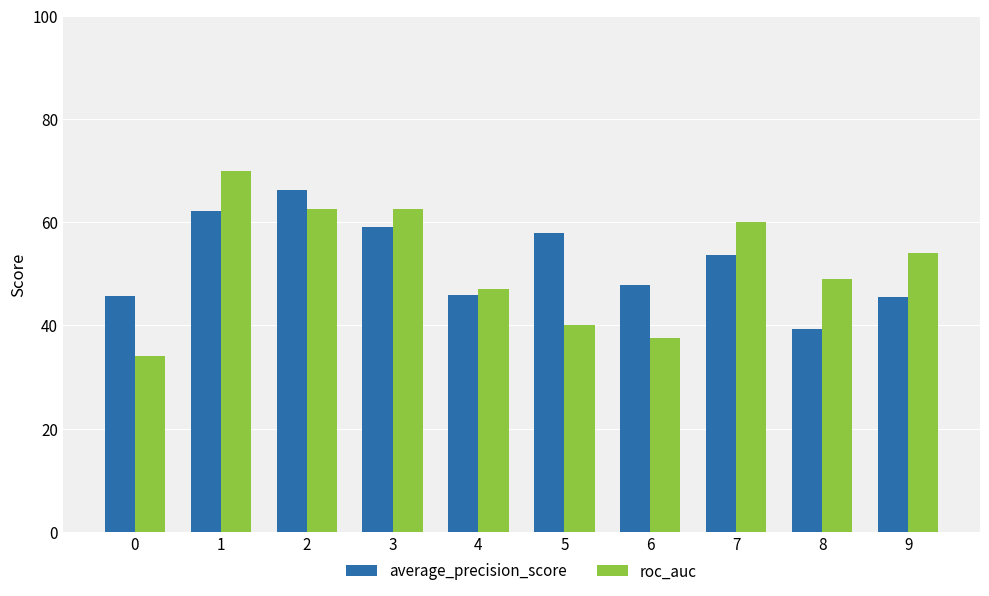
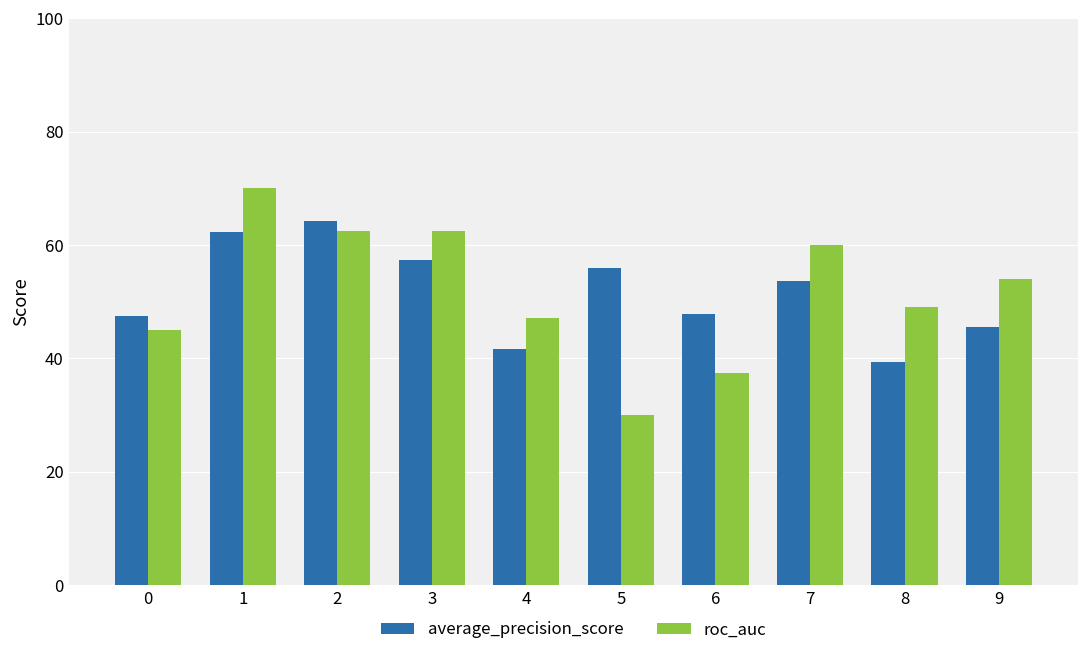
  {
    "average_precision_score": {
-     "0": 46,
+     "0": 48,
      "1": 62,
-     "2": 66,
-     "3": 59,
-     "4": 46,
-     "5": 58,
+     "2": 64,
+     "3": 57,
+     "4": 42,
+     "5": 56,
      "6": 48,
      "7": 54,
      "8": 39,
      "9": 45
    },
    "roc_auc": {
-     "0": 34,
+     "0": 45,
      "1": 70,
      "2": 63,
      "3": 63,
      "4": 47,
-     "5": 40,
+     "5": 30,
      "6": 38,
      "7": 60,
      "8": 49,
      "9": 54
    }
  }
